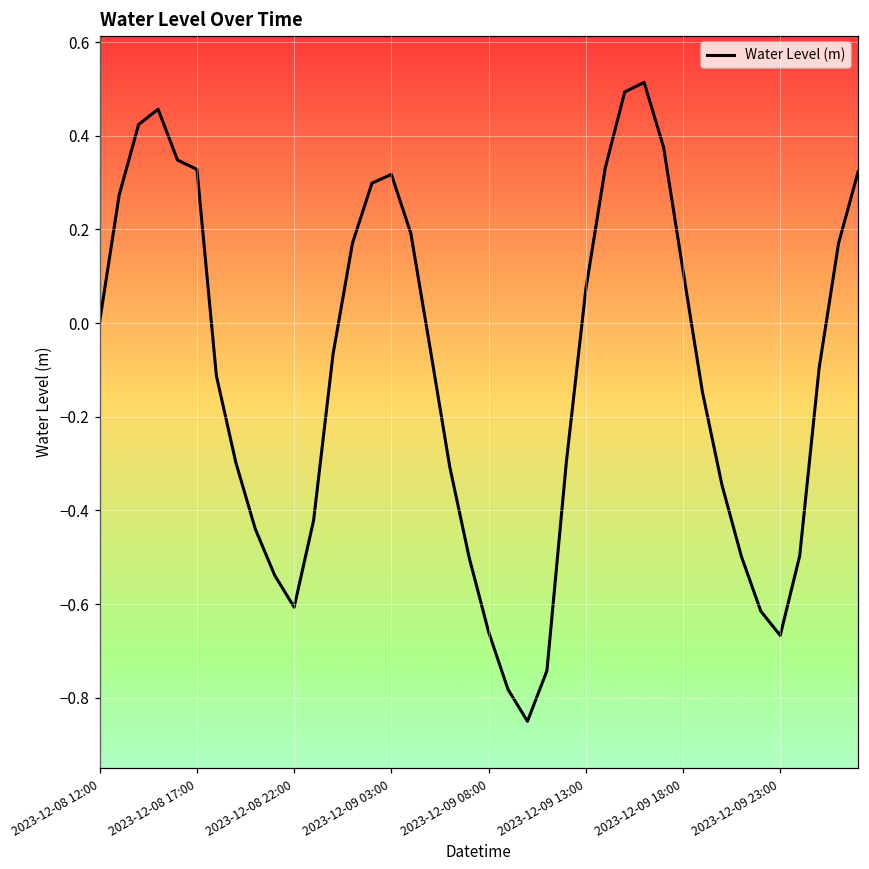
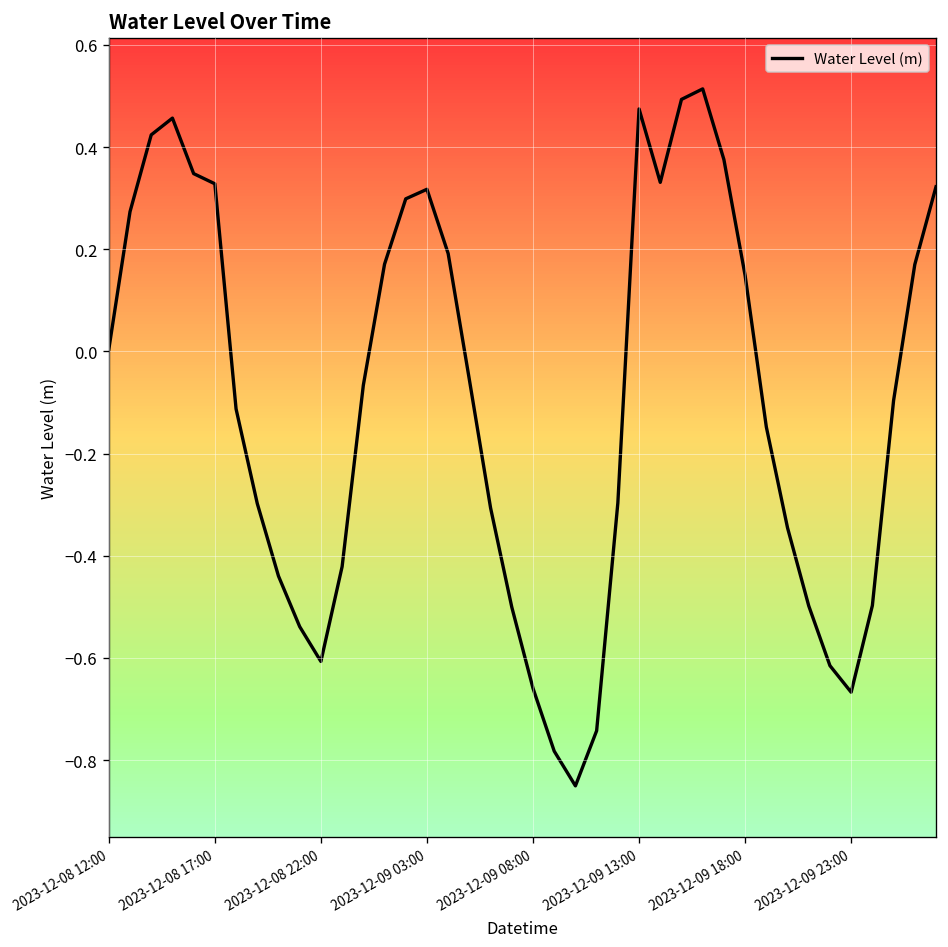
  {
    "2023-12-08 12:00": 0.00,
    "2023-12-08 17:00": 0.33,
    "2023-12-08 22:00": -0.61,
    "2023-12-09 03:00": 0.32,
    "2023-12-09 08:00": -0.66,
-   "2023-12-09 13:00": 0.07,
-   "2023-12-09 18:00": 0.11,
+   "2023-12-09 13:00": 0.47,
+   "2023-12-09 18:00": 0.15,
    "2023-12-09 23:00": -0.67
  }
